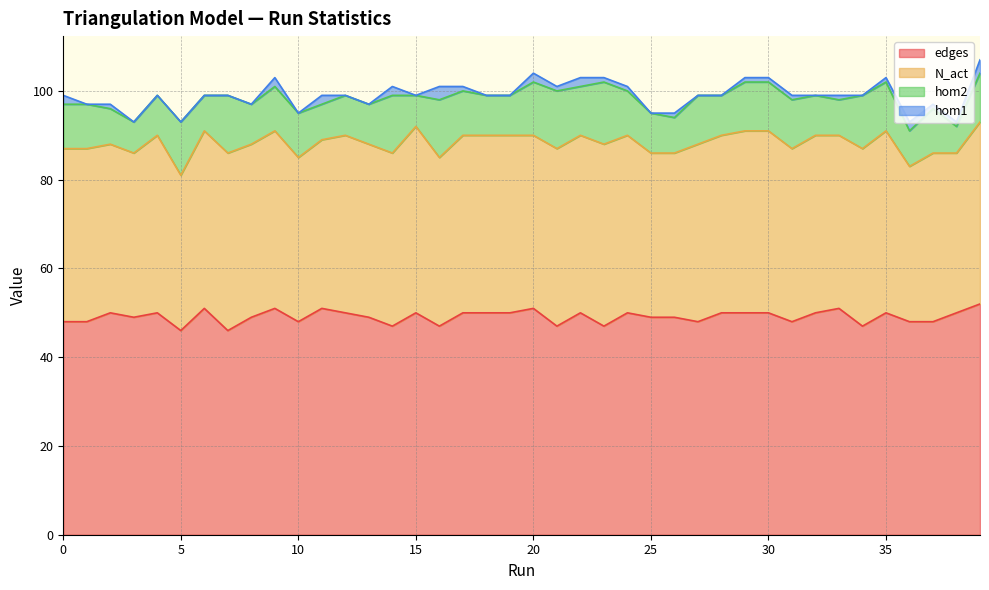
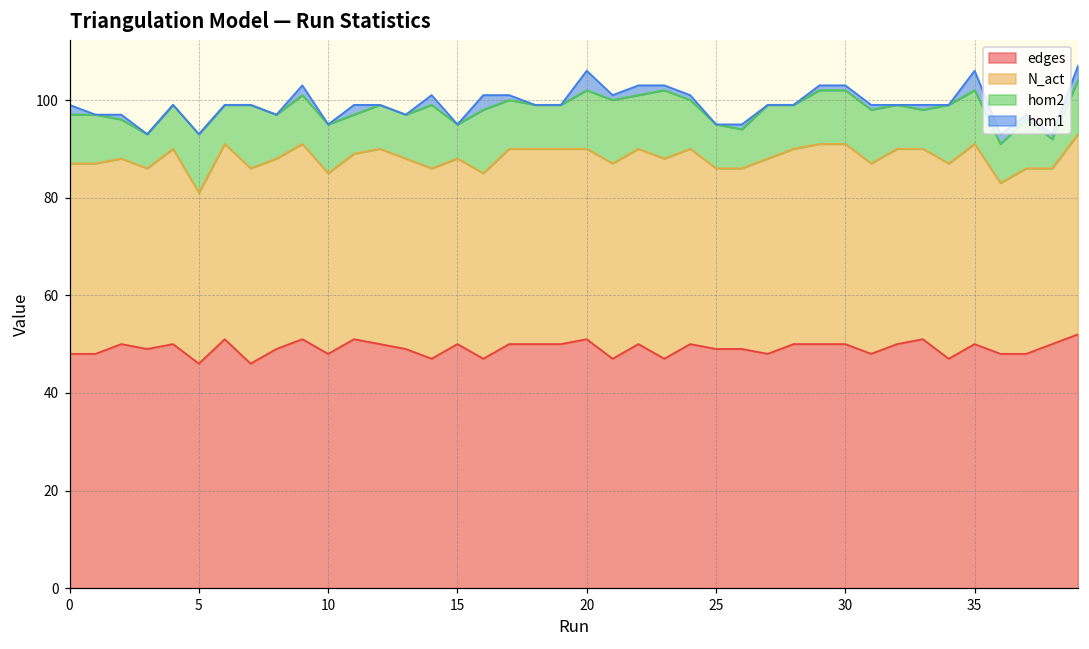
  {
    "edges": {
      "0": 48,
      "5": 46,
      "10": 48,
      "15": 50,
      "20": 51,
      "25": 49,
      "30": 50,
      "35": 50
    },
    "N_act": {
      "0": 39,
      "5": 35,
      "10": 37,
-     "15": 42,
+     "15": 38,
      "20": 39,
      "25": 37,
      "30": 41,
      "35": 41
    },
    "hom2": {
      "0": 10,
      "20": 12,
      "30": 11,
      "35": 11
    },
    "hom1": {
      "0": 2,
-     "20": 2,
+     "20": 4,
      "30": 1,
-     "35": 1
+     "35": 4
    }
  }
